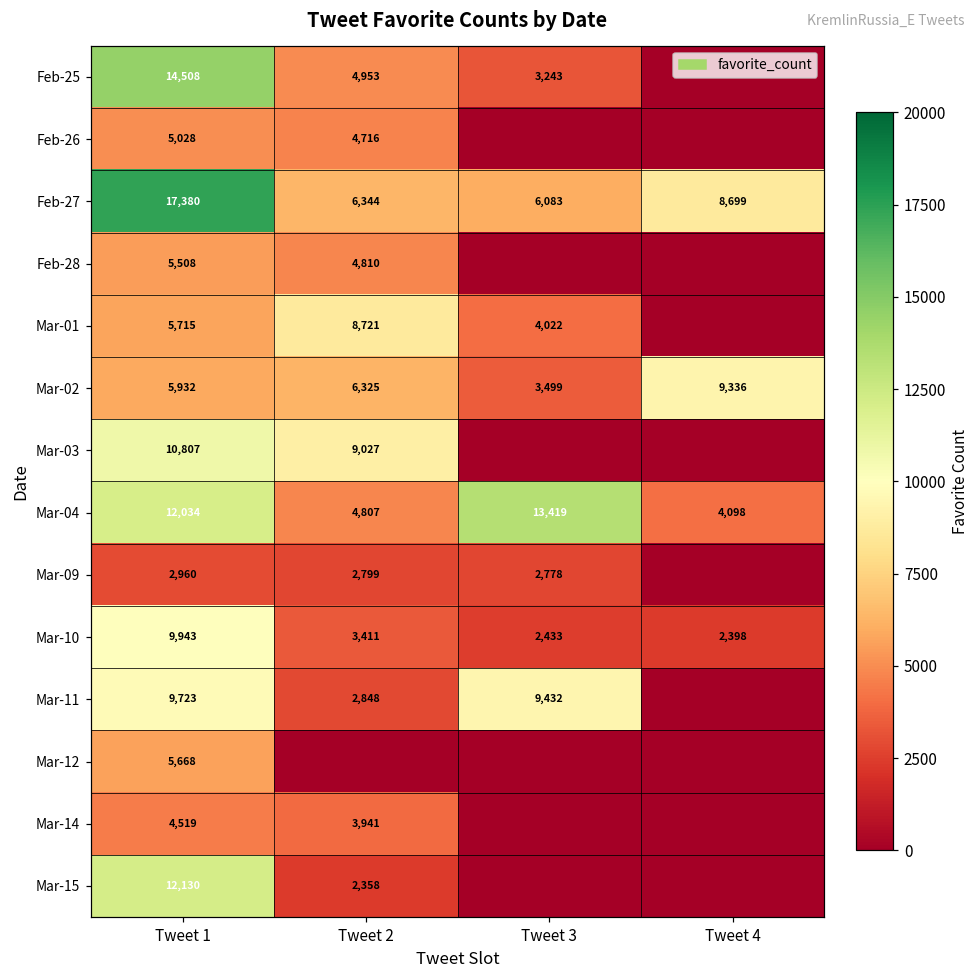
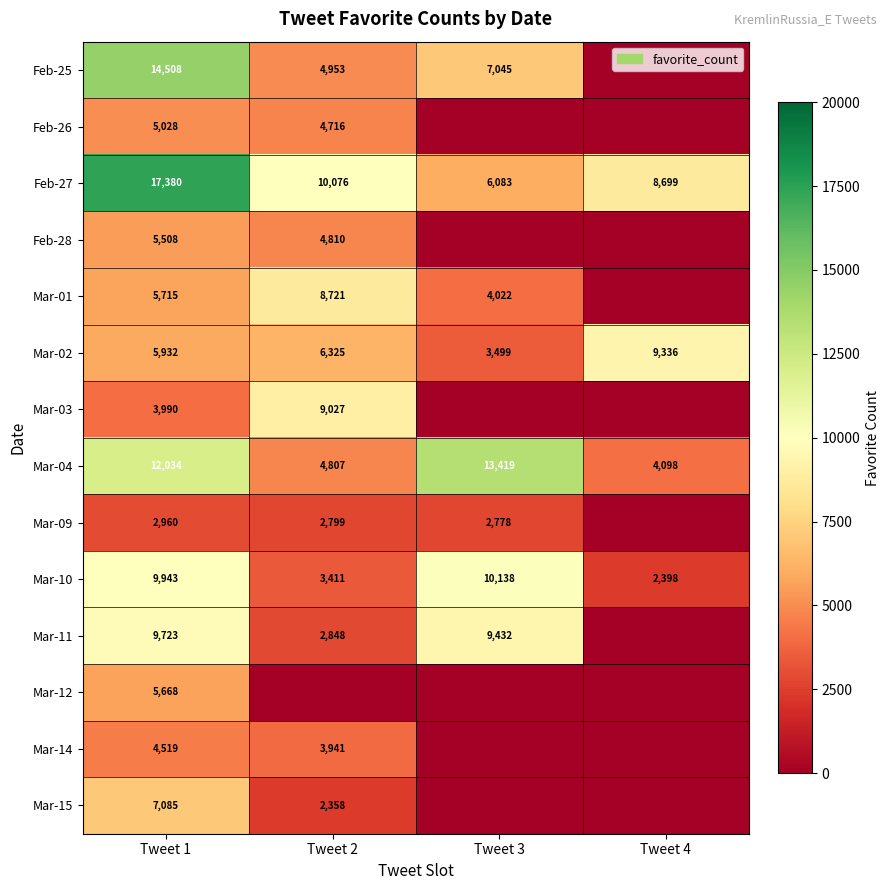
  {
    "Feb-25": {
      "Tweet 1": "14,508",
      "Tweet 2": "4,953",
-     "Tweet 3": "3,243"
+     "Tweet 3": "7,045"
    },
    "Feb-26": {
      "Tweet 1": "5,028",
      "Tweet 2": "4,716"
    },
    "Feb-27": {
      "Tweet 1": "17,380",
-     "Tweet 2": "6,344",
+     "Tweet 2": "10,076",
      "Tweet 3": "6,083",
      "Tweet 4": "8,699"
    },
    "Feb-28": {
      "Tweet 1": "5,508",
      "Tweet 2": "4,810"
    },
    "Mar-01": {
      "Tweet 1": "5,715",
      "Tweet 2": "8,721",
      "Tweet 3": "4,022"
    },
    "Mar-02": {
      "Tweet 1": "5,932",
      "Tweet 2": "6,325",
      "Tweet 3": "3,499",
      "Tweet 4": "9,336"
    },
    "Mar-03": {
-     "Tweet 1": "10,807",
+     "Tweet 1": "3,990",
      "Tweet 2": "9,027"
    },
    "Mar-04": {
      "Tweet 1": "12,034",
      "Tweet 2": "4,807",
      "Tweet 3": "13,419",
      "Tweet 4": "4,098"
    },
    "Mar-09": {
      "Tweet 1": "2,960",
      "Tweet 2": "2,799",
      "Tweet 3": "2,778"
    },
    "Mar-10": {
      "Tweet 1": "9,943",
      "Tweet 2": "3,411",
-     "Tweet 3": "2,433",
+     "Tweet 3": "10,138",
      "Tweet 4": "2,398"
    },
    "Mar-11": {
      "Tweet 1": "9,723",
      "Tweet 2": "2,848",
      "Tweet 3": "9,432"
    },
    "Mar-12": {
      "Tweet 1": "5,668"
    },
    "Mar-14": {
      "Tweet 1": "4,519",
      "Tweet 2": "3,941"
    },
    "Mar-15": {
-     "Tweet 1": "12,130",
+     "Tweet 1": "7,085",
      "Tweet 2": "2,358"
    }
  }
